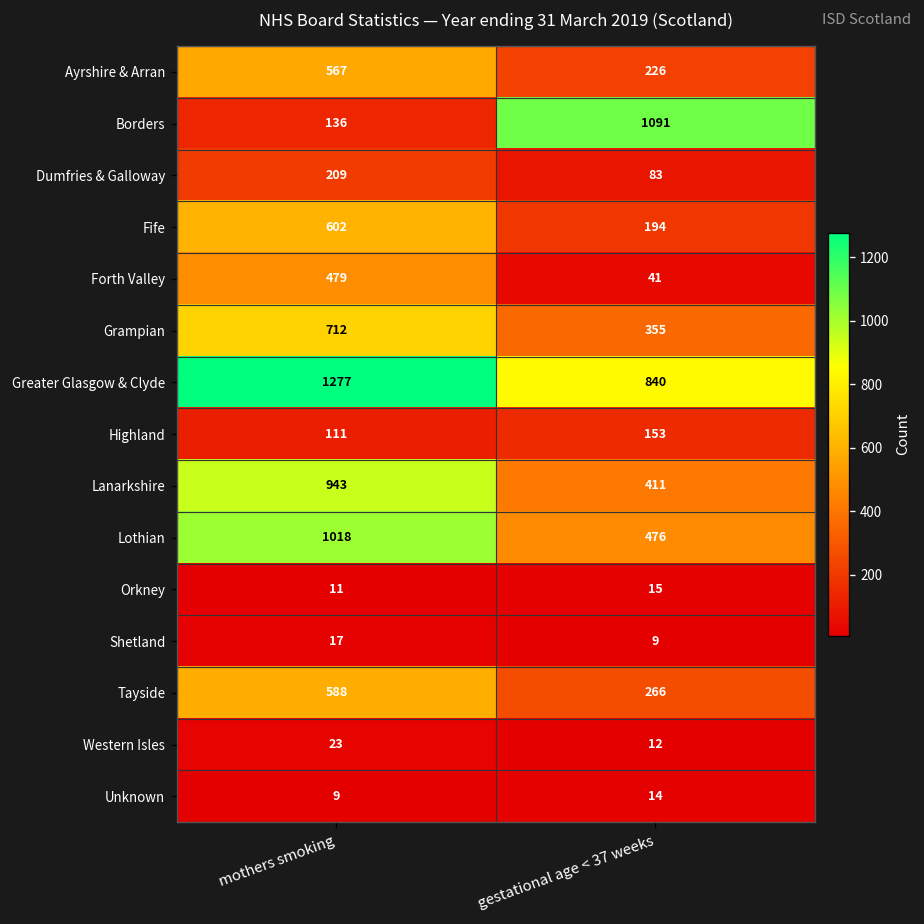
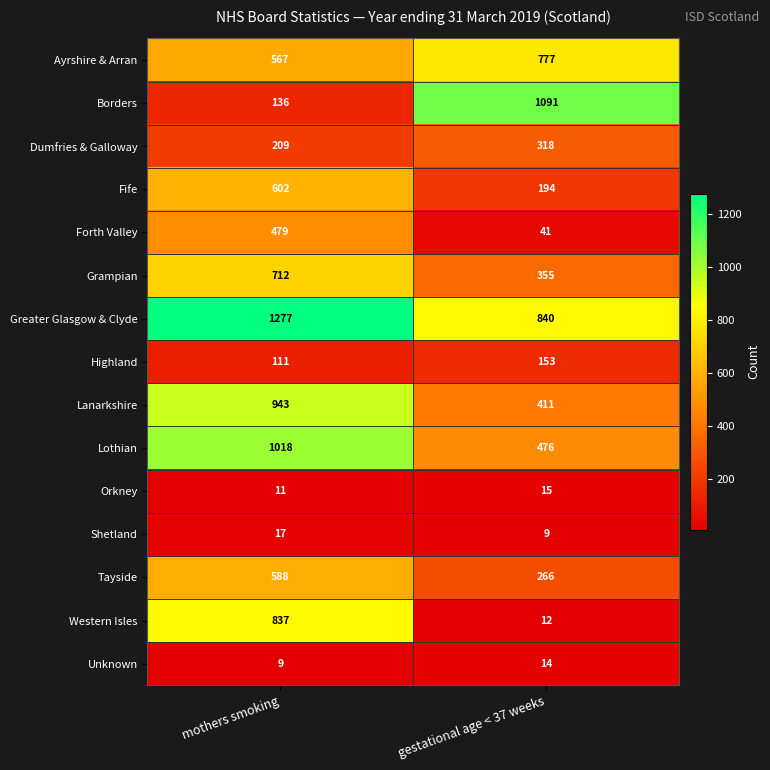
  {
    "Ayrshire & Arran": {
      "mothers smoking": 567,
-     "gestational age < 37 weeks": 226
+     "gestational age < 37 weeks": 777
    },
    "Borders": {
      "mothers smoking": 136,
      "gestational age < 37 weeks": 1091
    },
    "Dumfries & Galloway": {
      "mothers smoking": 209,
-     "gestational age < 37 weeks": 83
+     "gestational age < 37 weeks": 318
    },
    "Fife": {
      "mothers smoking": 602,
      "gestational age < 37 weeks": 194
    },
    "Forth Valley": {
      "mothers smoking": 479,
      "gestational age < 37 weeks": 41
    },
    "Grampian": {
      "mothers smoking": 712,
      "gestational age < 37 weeks": 355
    },
    "Greater Glasgow & Clyde": {
      "mothers smoking": 1277,
      "gestational age < 37 weeks": 840
    },
    "Highland": {
      "mothers smoking": 111,
      "gestational age < 37 weeks": 153
    },
    "Lanarkshire": {
      "mothers smoking": 943,
      "gestational age < 37 weeks": 411
    },
    "Lothian": {
      "mothers smoking": 1018,
      "gestational age < 37 weeks": 476
    },
    "Orkney": {
      "mothers smoking": 11,
      "gestational age < 37 weeks": 15
    },
    "Shetland": {
      "mothers smoking": 17,
      "gestational age < 37 weeks": 9
    },
    "Tayside": {
      "mothers smoking": 588,
      "gestational age < 37 weeks": 266
    },
    "Western Isles": {
-     "mothers smoking": 23,
+     "mothers smoking": 837,
      "gestational age < 37 weeks": 12
    },
    "Unknown": {
      "mothers smoking": 9,
      "gestational age < 37 weeks": 14
    }
  }
